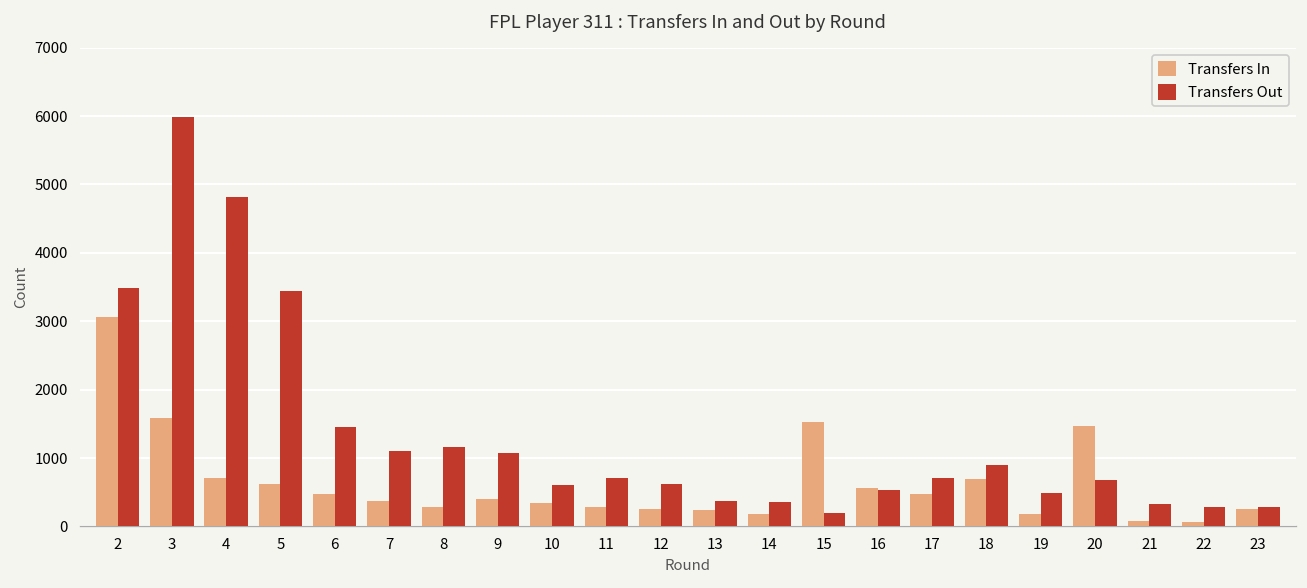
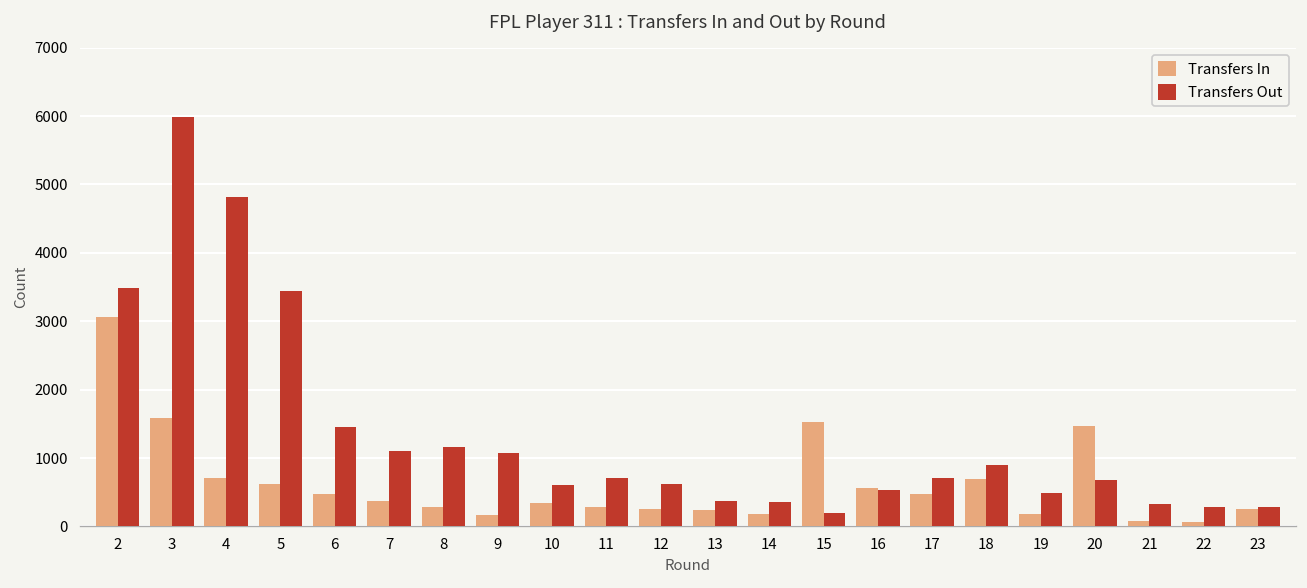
  {
    "Transfers In": {
      "2": 3100,
      "3": 1600,
      "4": 700,
      "5": 600,
      "6": 500,
      "7": 400,
      "8": 300,
-     "9": 400,
+     "9": 200,
      "10": 300,
      "11": 300,
      "12": 300,
      "13": 200,
      "14": 200,
      "15": 1500,
      "16": 600,
      "17": 500,
      "18": 700,
      "19": 200,
      "20": 1500,
      "21": 100,
      "22": 100,
      "23": 300
    },
    "Transfers Out": {
      "2": 3500,
      "3": 6000,
      "4": 4800,
      "5": 3400,
      "6": 1500,
      "7": 1100,
      "8": 1200,
      "9": 1100,
      "10": 600,
      "11": 700,
      "12": 600,
      "13": 400,
      "14": 400,
      "15": 200,
      "16": 500,
      "17": 700,
      "18": 900,
      "19": 500,
      "20": 700,
      "21": 300,
      "22": 300,
      "23": 300
    }
  }
